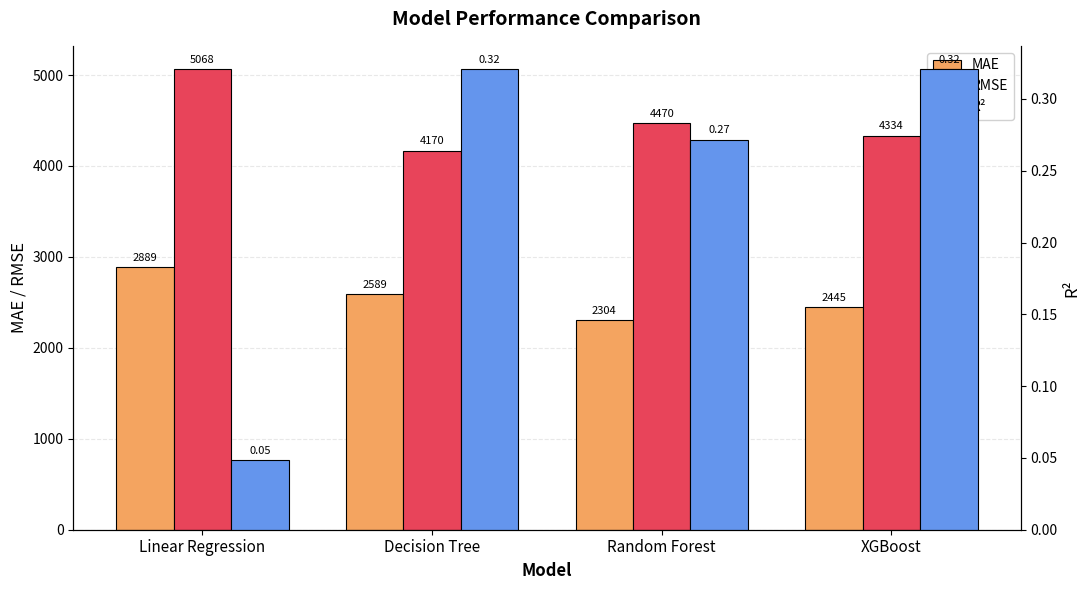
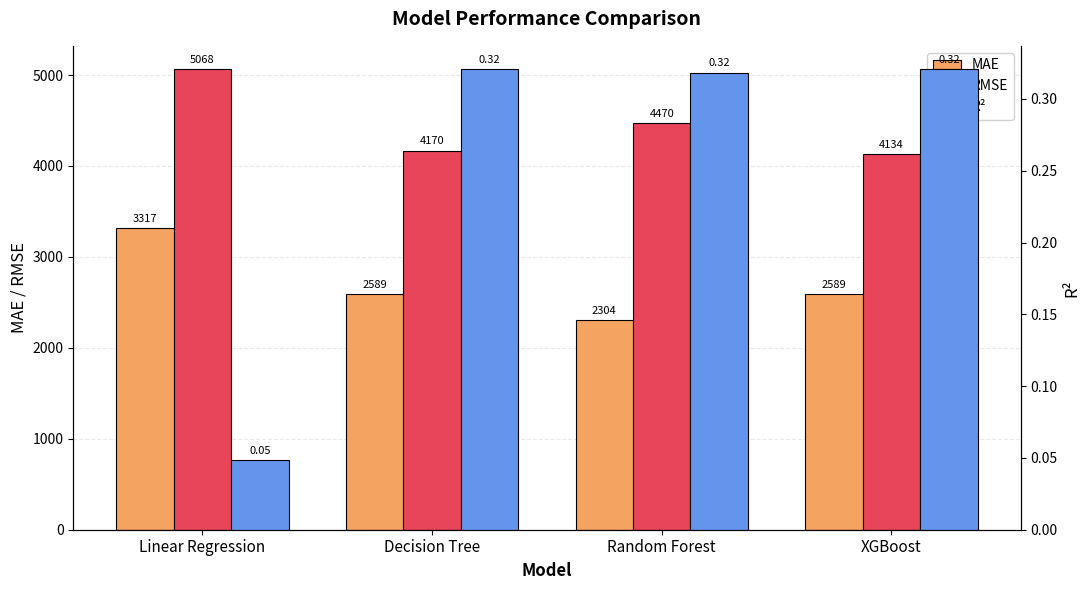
  {
    "MAE": {
-     "Linear Regression": 2889,
+     "Linear Regression": 3317,
      "Decision Tree": 2589,
      "Random Forest": 2304,
-     "XGBoost": 2445
+     "XGBoost": 2589
    },
    "RMSE": {
      "Linear Regression": 5068,
      "Decision Tree": 4170,
      "Random Forest": 4470,
-     "XGBoost": 4334
+     "XGBoost": 4134
    },
    "R²": {
      "Linear Regression": 0.05,
      "Decision Tree": 0.32,
-     "Random Forest": 0.27
+     "Random Forest": 0.32
    }
  }
